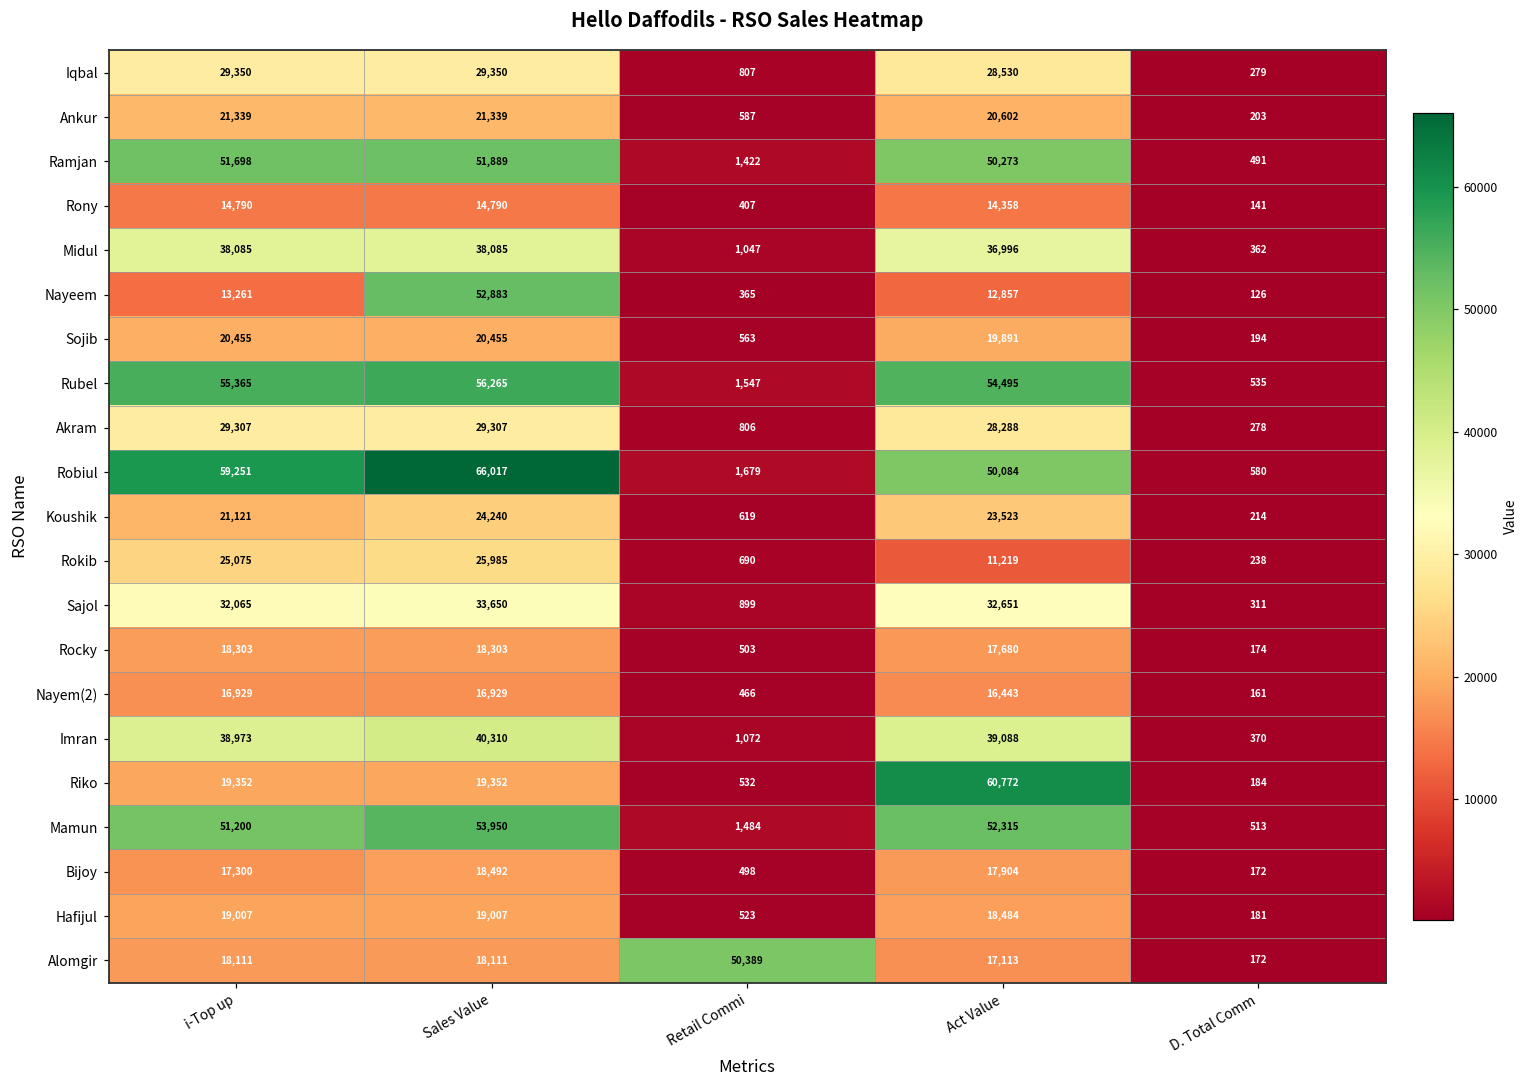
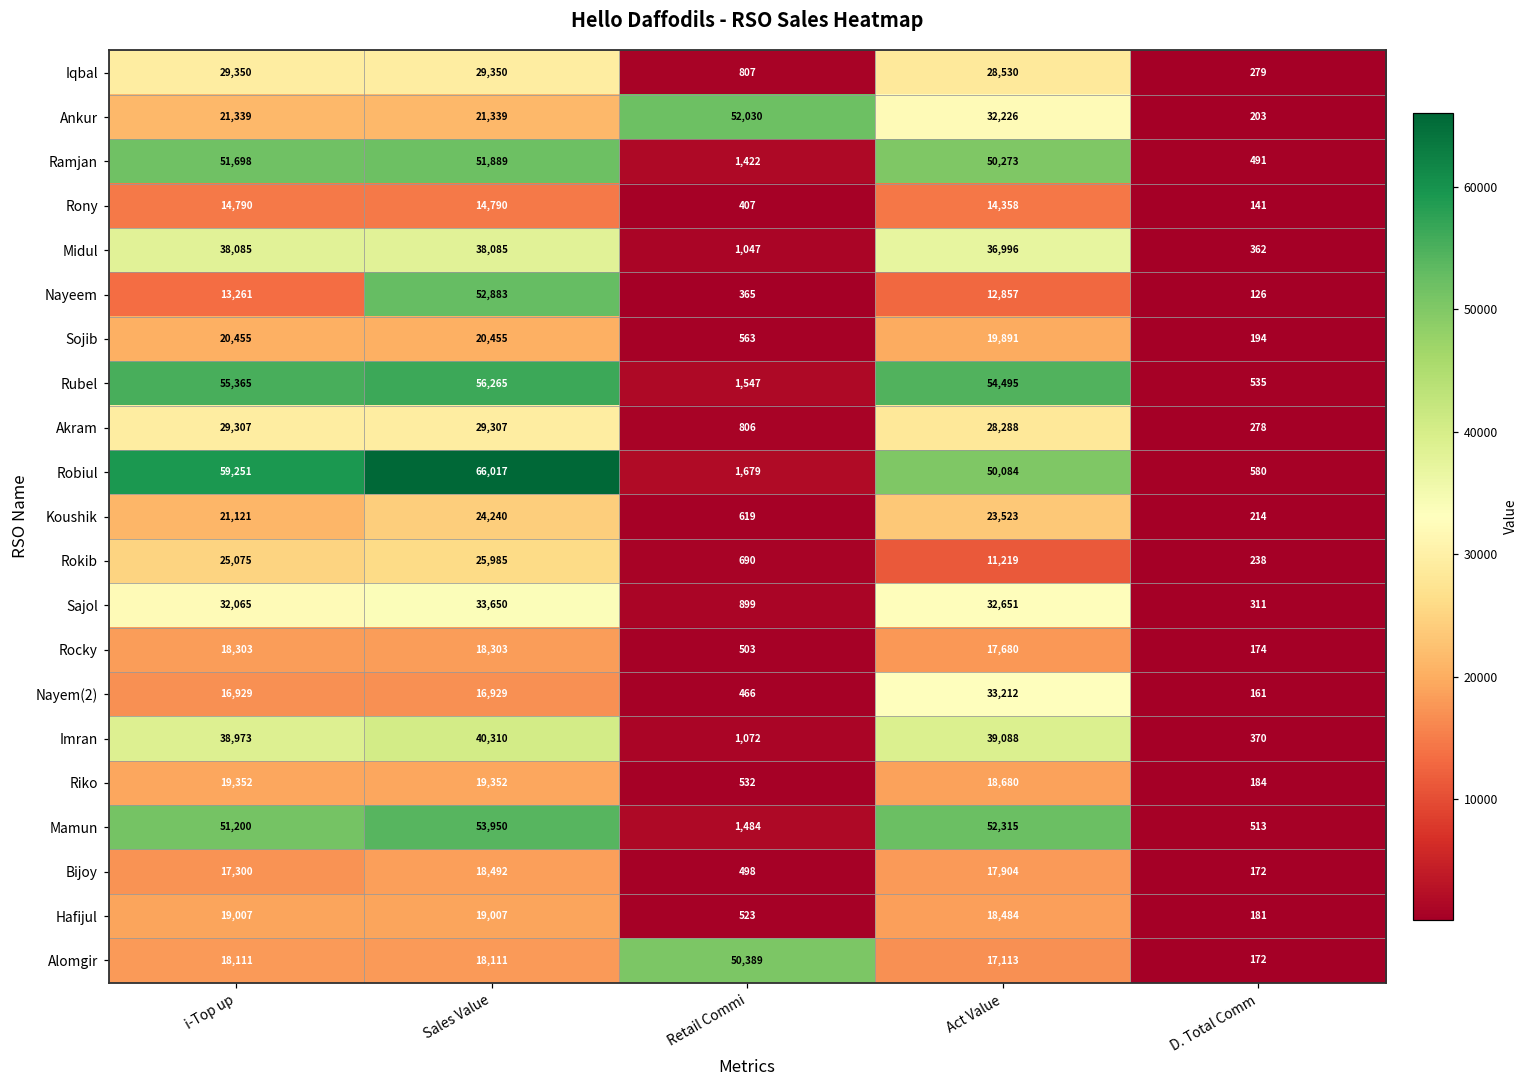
  {
    "Iqbal": {
      "i-Top up": "29,350",
      "Sales Value": "29,350",
      "Retail Commi": "807",
      "Act Value": "28,530",
      "D. Total Comm": "279"
    },
    "Ankur": {
      "i-Top up": "21,339",
      "Sales Value": "21,339",
-     "Retail Commi": "587",
-     "Act Value": "20,602",
+     "Retail Commi": "52,030",
+     "Act Value": "32,226",
      "D. Total Comm": "203"
    },
    "Ramjan": {
      "i-Top up": "51,698",
      "Sales Value": "51,889",
      "Retail Commi": "1,422",
      "Act Value": "50,273",
      "D. Total Comm": "491"
    },
    "Rony": {
      "i-Top up": "14,790",
      "Sales Value": "14,790",
      "Retail Commi": "407",
      "Act Value": "14,358",
      "D. Total Comm": "141"
    },
    "Midul": {
      "i-Top up": "38,085",
      "Sales Value": "38,085",
      "Retail Commi": "1,047",
      "Act Value": "36,996",
      "D. Total Comm": "362"
    },
    "Nayeem": {
      "i-Top up": "13,261",
      "Sales Value": "52,883",
      "Retail Commi": "365",
      "Act Value": "12,857",
      "D. Total Comm": "126"
    },
    "Sojib": {
      "i-Top up": "20,455",
      "Sales Value": "20,455",
      "Retail Commi": "563",
      "Act Value": "19,891",
      "D. Total Comm": "194"
    },
    "Rubel": {
      "i-Top up": "55,365",
      "Sales Value": "56,265",
      "Retail Commi": "1,547",
      "Act Value": "54,495",
      "D. Total Comm": "535"
    },
    "Akram": {
      "i-Top up": "29,307",
      "Sales Value": "29,307",
      "Retail Commi": "806",
      "Act Value": "28,288",
      "D. Total Comm": "278"
    },
    "Robiul": {
      "i-Top up": "59,251",
      "Sales Value": "66,017",
      "Retail Commi": "1,679",
      "Act Value": "50,084",
      "D. Total Comm": "580"
    },
    "Koushik": {
      "i-Top up": "21,121",
      "Sales Value": "24,240",
      "Retail Commi": "619",
      "Act Value": "23,523",
      "D. Total Comm": "214"
    },
    "Rokib": {
      "i-Top up": "25,075",
      "Sales Value": "25,985",
      "Retail Commi": "690",
      "Act Value": "11,219",
      "D. Total Comm": "238"
    },
    "Sajol": {
      "i-Top up": "32,065",
      "Sales Value": "33,650",
      "Retail Commi": "899",
      "Act Value": "32,651",
      "D. Total Comm": "311"
    },
    "Rocky": {
      "i-Top up": "18,303",
      "Sales Value": "18,303",
      "Retail Commi": "503",
      "Act Value": "17,680",
      "D. Total Comm": "174"
    },
    "Nayem(2)": {
      "i-Top up": "16,929",
      "Sales Value": "16,929",
      "Retail Commi": "466",
-     "Act Value": "16,443",
+     "Act Value": "33,212",
      "D. Total Comm": "161"
    },
    "Imran": {
      "i-Top up": "38,973",
      "Sales Value": "40,310",
      "Retail Commi": "1,072",
      "Act Value": "39,088",
      "D. Total Comm": "370"
    },
    "Riko": {
      "i-Top up": "19,352",
      "Sales Value": "19,352",
      "Retail Commi": "532",
-     "Act Value": "60,772",
+     "Act Value": "18,680",
      "D. Total Comm": "184"
    },
    "Mamun": {
      "i-Top up": "51,200",
      "Sales Value": "53,950",
      "Retail Commi": "1,484",
      "Act Value": "52,315",
      "D. Total Comm": "513"
    },
    "Bijoy": {
      "i-Top up": "17,300",
      "Sales Value": "18,492",
      "Retail Commi": "498",
      "Act Value": "17,904",
      "D. Total Comm": "172"
    },
    "Hafijul": {
      "i-Top up": "19,007",
      "Sales Value": "19,007",
      "Retail Commi": "523",
      "Act Value": "18,484",
      "D. Total Comm": "181"
    },
    "Alomgir": {
      "i-Top up": "18,111",
      "Sales Value": "18,111",
      "Retail Commi": "50,389",
      "Act Value": "17,113",
      "D. Total Comm": "172"
    }
  }
